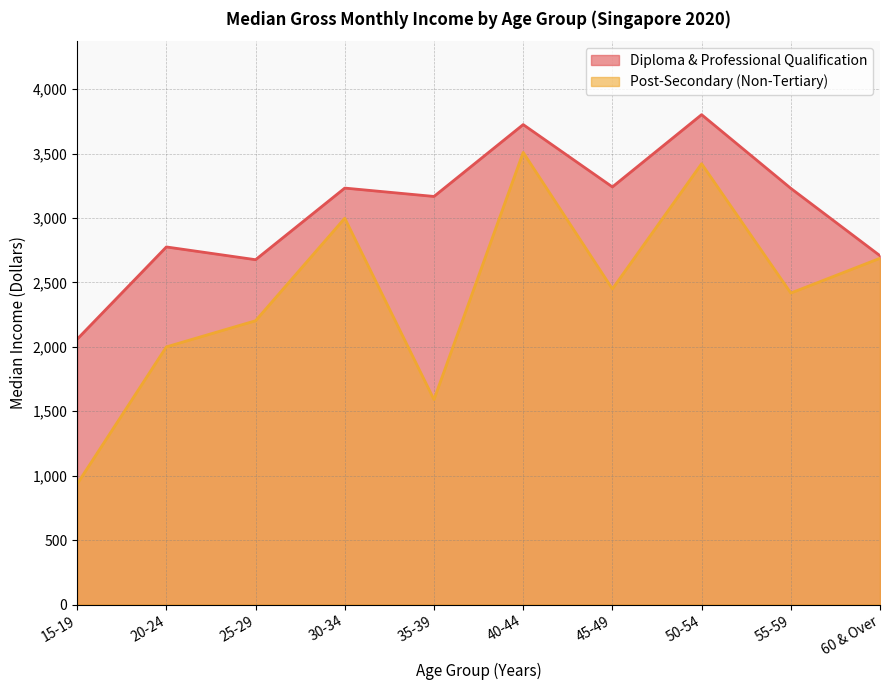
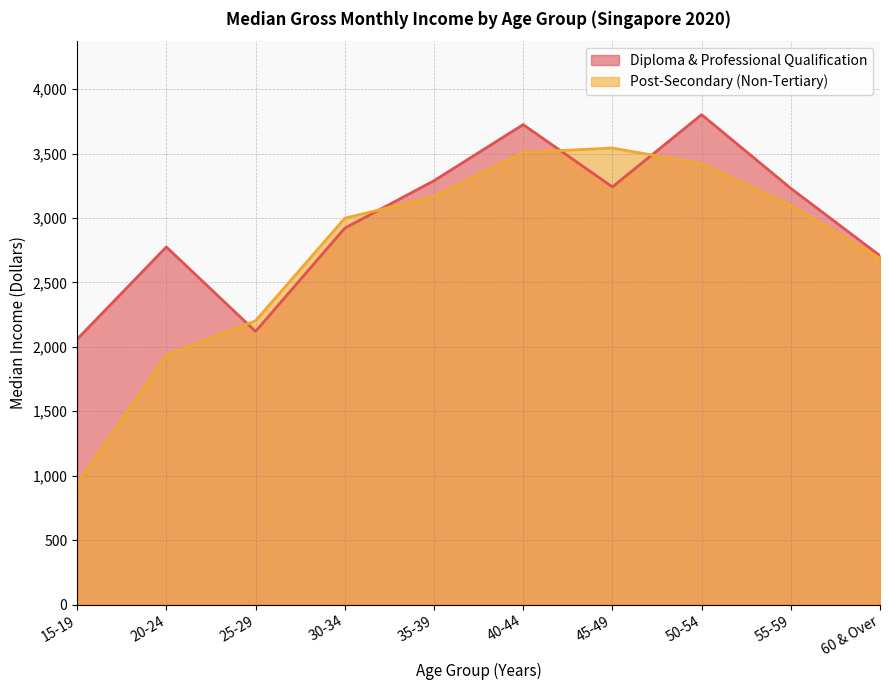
  {
    "Diploma & Professional Qualification": {
      "15-19": "2,060",
      "20-24": "2,780",
-     "25-29": "2,680",
-     "30-34": "3,230",
-     "35-39": "3,170",
+     "25-29": "2,120",
+     "30-34": "2,920",
+     "35-39": "3,290",
      "40-44": "3,730",
      "45-49": "3,240",
      "50-54": "3,800",
      "55-59": "3,230",
      "60 & Over": "2,710"
    },
    "Post-Secondary (Non-Tertiary)": {
      "15-19": "940",
-     "20-24": "2,000",
+     "20-24": "1,940",
      "25-29": "2,200",
      "30-34": "3,000",
-     "35-39": "1,590",
+     "35-39": "3,170",
      "40-44": "3,510",
-     "45-49": "2,450",
+     "45-49": "3,540",
      "50-54": "3,420",
-     "55-59": "2,420",
+     "55-59": "3,100",
      "60 & Over": "2,690"
    }
  }
